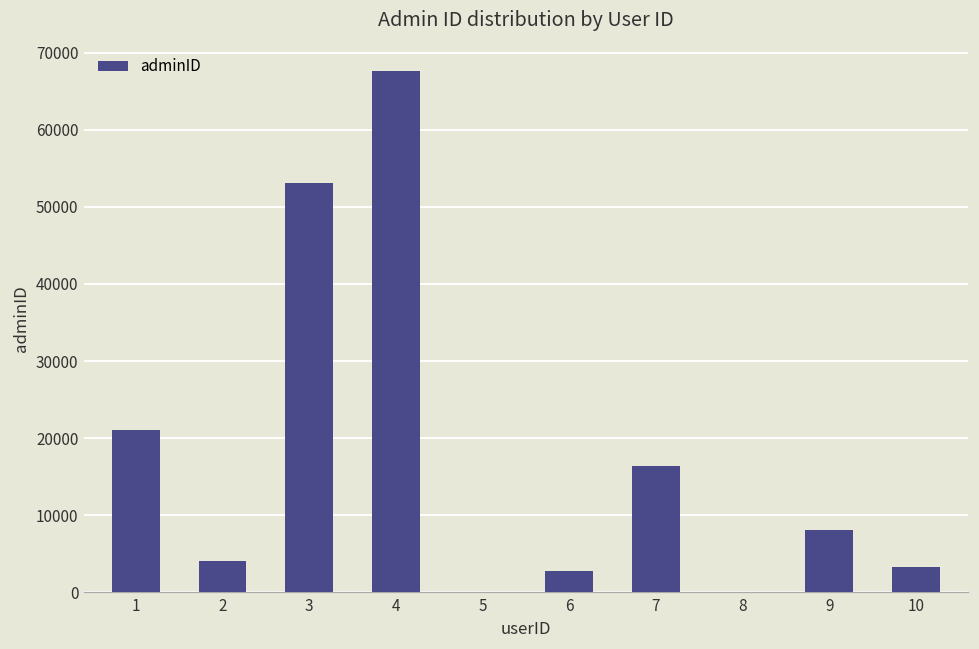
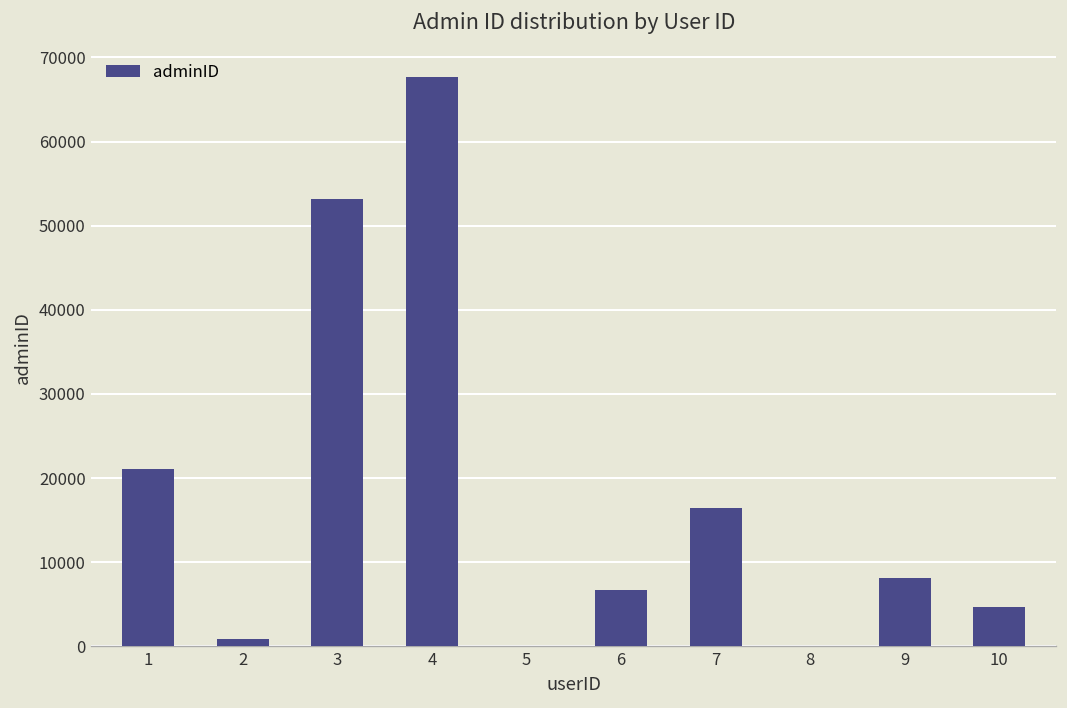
  {
    "1": 21000,
-   "2": 4000,
+   "2": 1000,
    "3": 53000,
    "4": 68000,
-   "6": 3000,
+   "6": 7000,
    "7": 16000,
    "9": 8000,
-   "10": 3000
+   "10": 5000
  }
